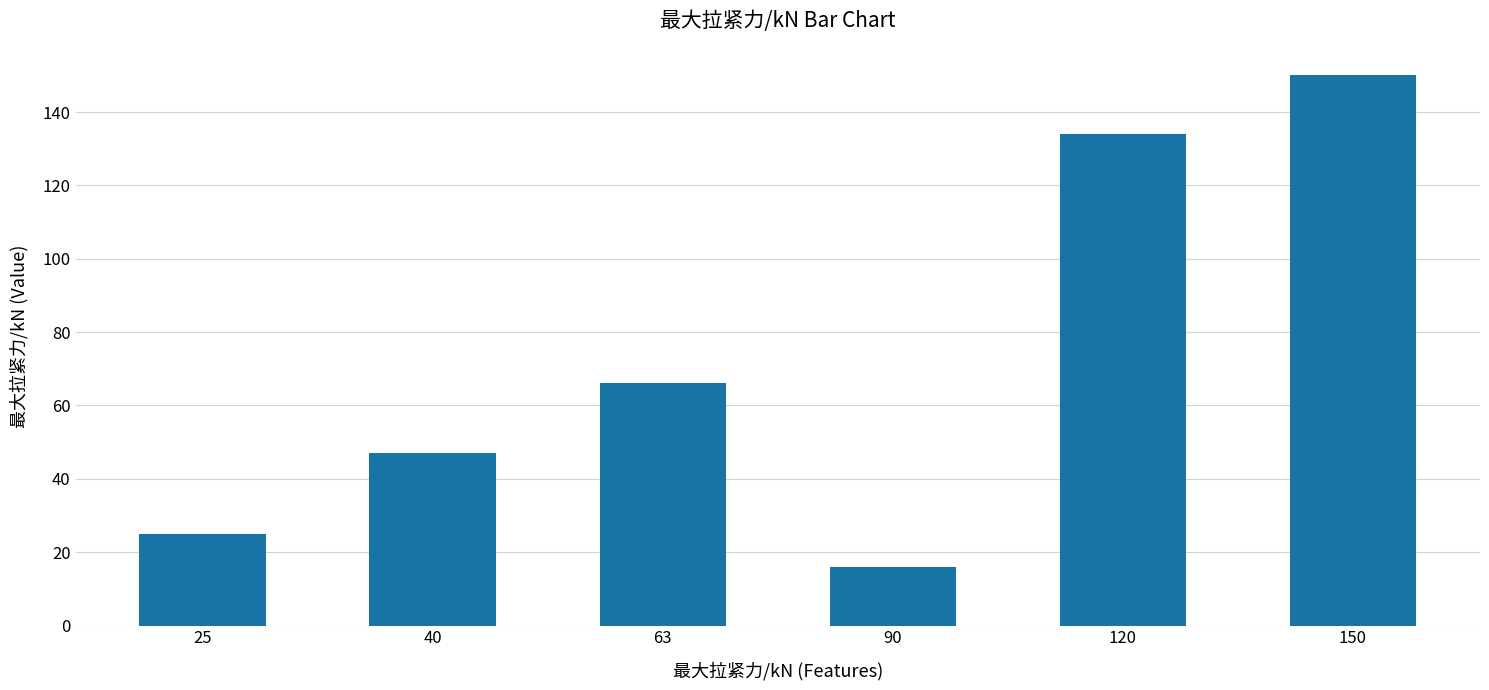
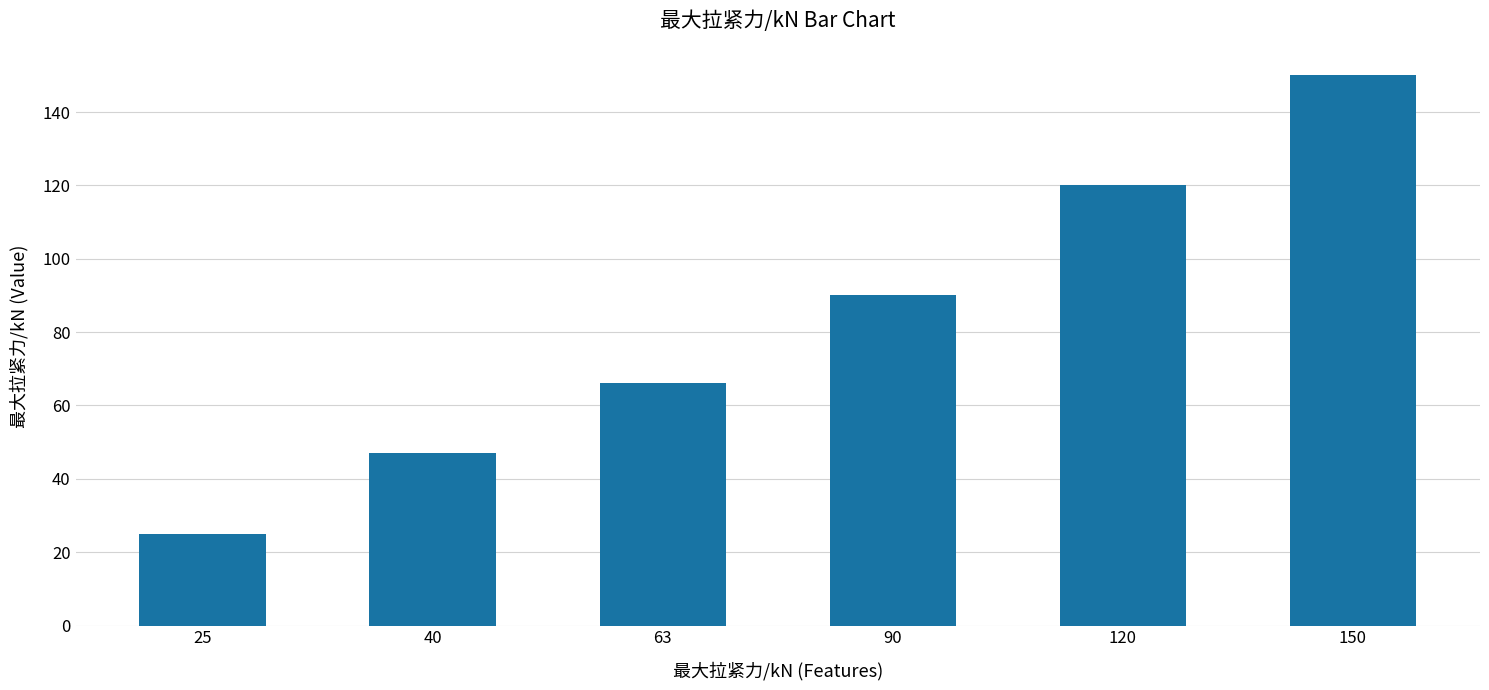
  {
    "25": 25,
    "40": 47,
    "63": 66,
-   "90": 16,
-   "120": 134,
+   "90": 90,
+   "120": 120,
    "150": 150
  }
